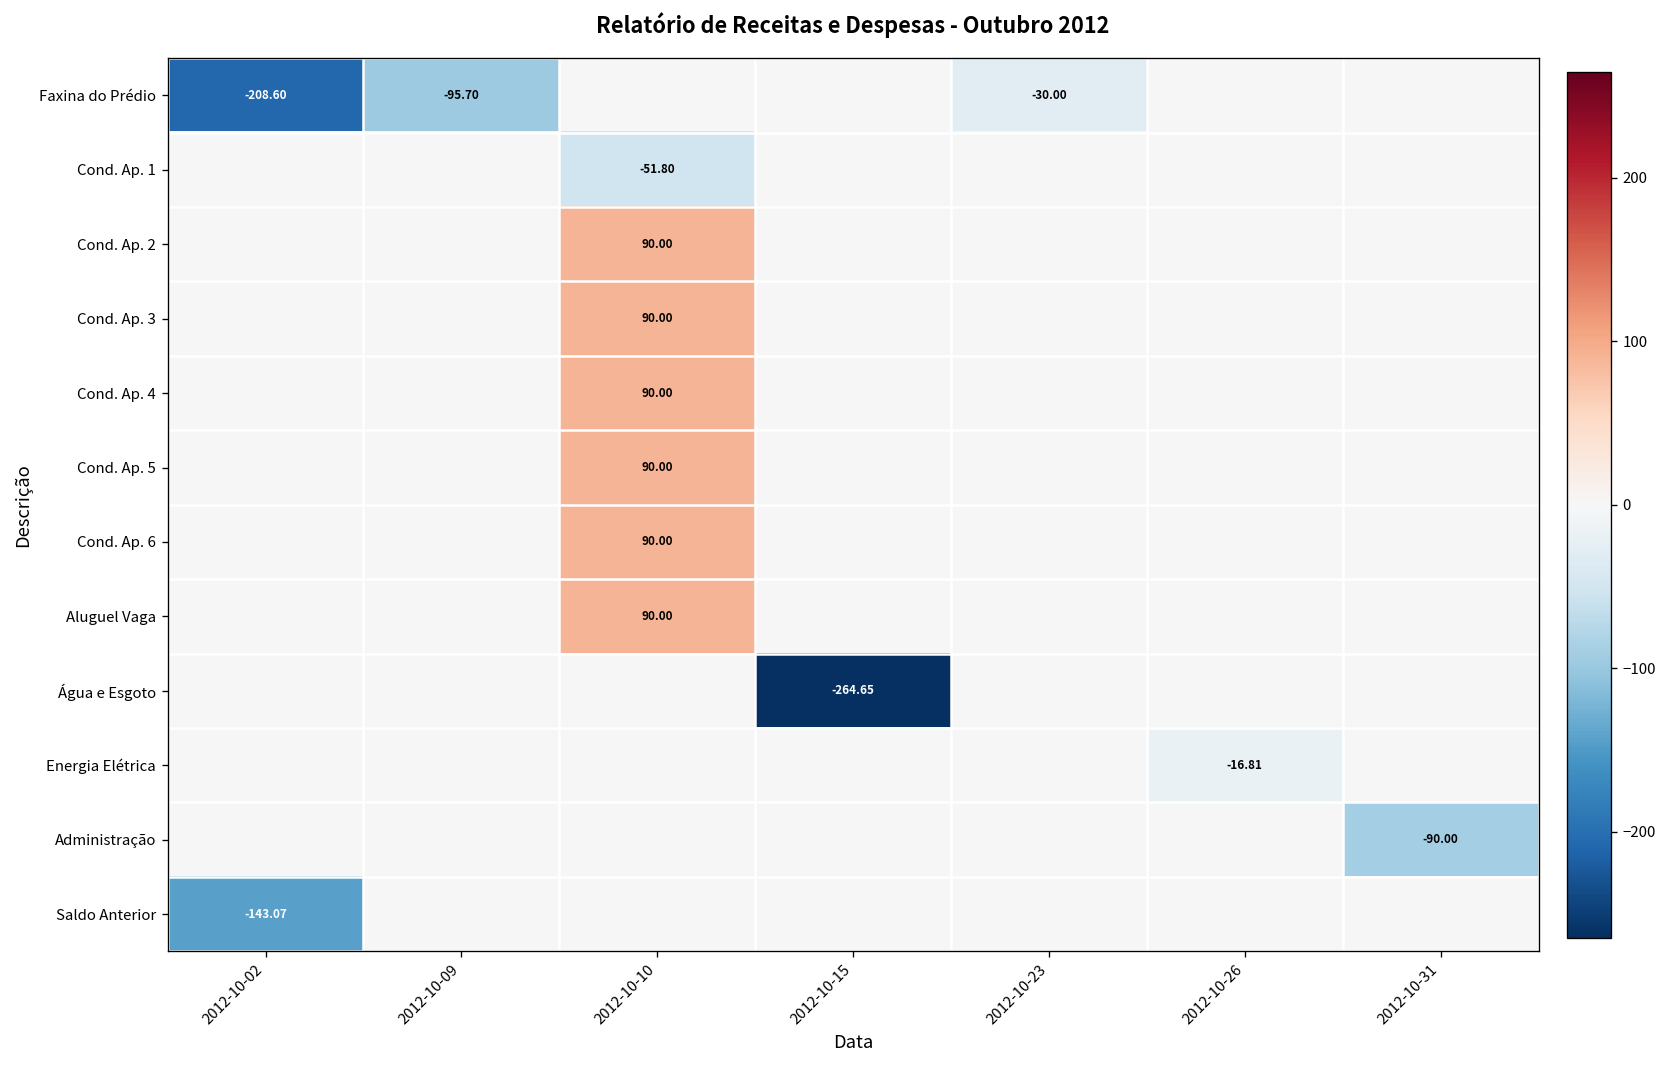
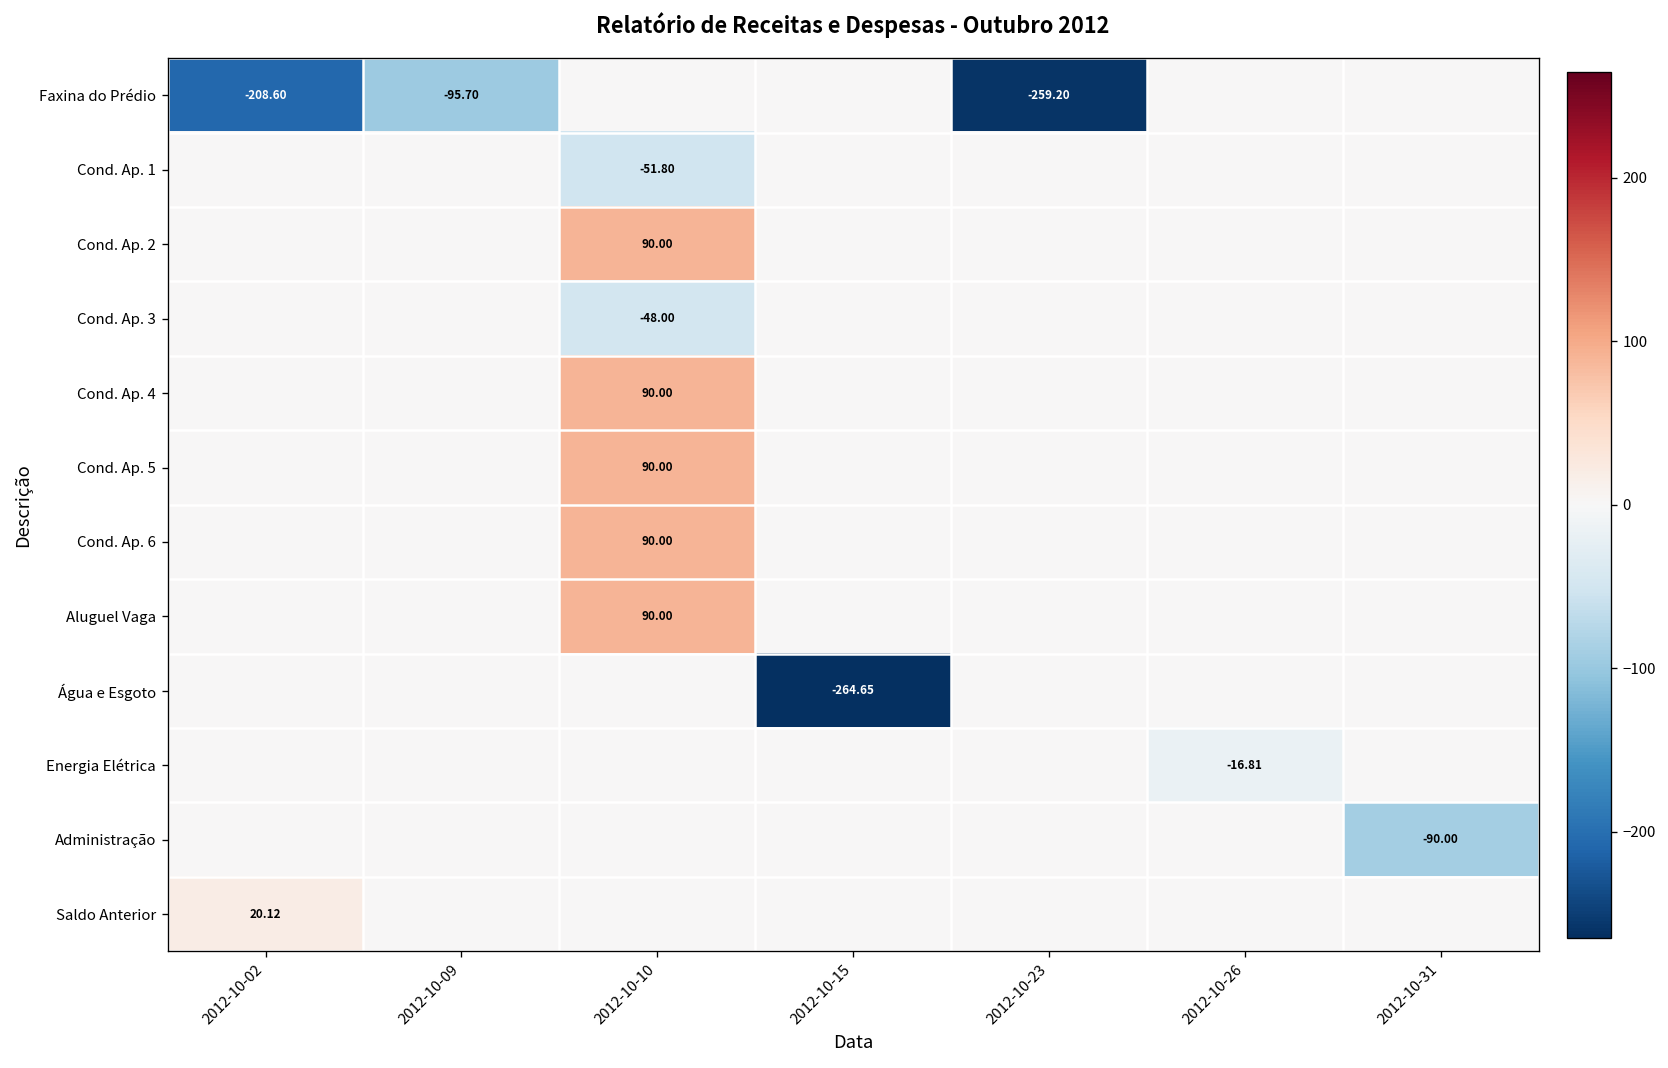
  {
    "Faxina do Prédio": {
      "2012-10-02": -208.60,
      "2012-10-09": -95.70,
-     "2012-10-23": -30.00
+     "2012-10-23": -259.20
    },
    "Cond. Ap. 1": {
      "2012-10-10": -51.80
    },
    "Cond. Ap. 2": {
      "2012-10-10": 90.00
    },
    "Cond. Ap. 3": {
-     "2012-10-10": 90.00
+     "2012-10-10": -48.00
    },
    "Cond. Ap. 4": {
      "2012-10-10": 90.00
    },
    "Cond. Ap. 5": {
      "2012-10-10": 90.00
    },
    "Cond. Ap. 6": {
      "2012-10-10": 90.00
    },
    "Aluguel Vaga": {
      "2012-10-10": 90.00
    },
    "Água e Esgoto": {
      "2012-10-15": -264.65
    },
    "Energia Elétrica": {
      "2012-10-26": -16.81
    },
    "Administração": {
      "2012-10-31": -90.00
    },
    "Saldo Anterior": {
-     "2012-10-02": -143.07
+     "2012-10-02": 20.12
    }
  }
